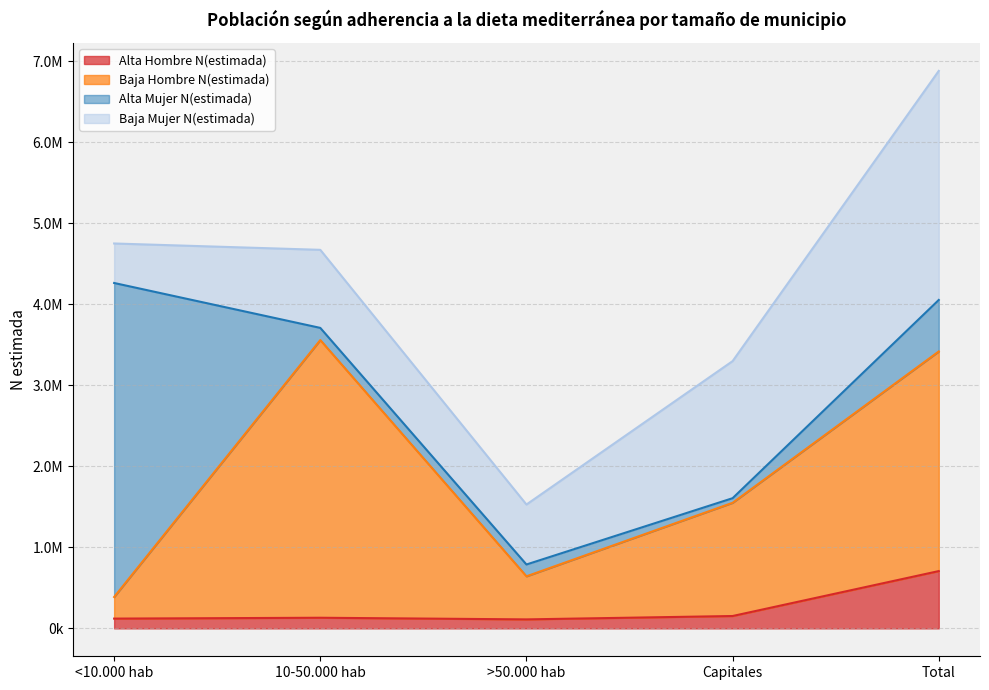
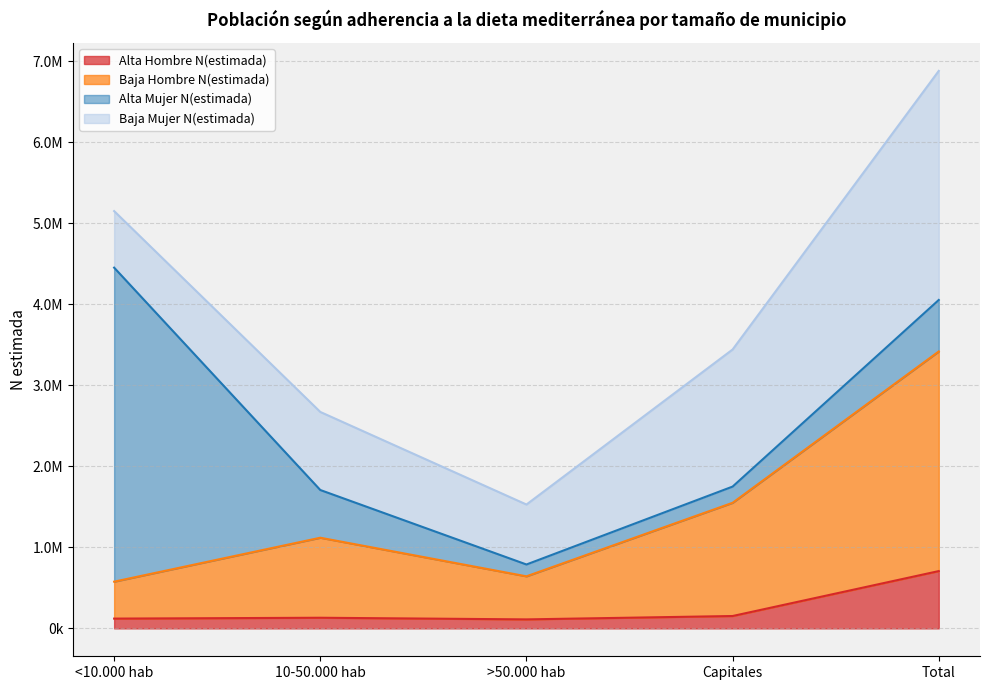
  {
    "Alta Hombre N(estimada)": {
      "<10.000 hab": 100000,
      "10-50.000 hab": 100000,
      ">50.000 hab": 100000,
      "Capitales": 200000,
      "Total": 700000
    },
    "Baja Hombre N(estimada)": {
-     "<10.000 hab": 300000,
-     "10-50.000 hab": 3400000,
+     "<10.000 hab": 500000,
+     "10-50.000 hab": 1000000,
      ">50.000 hab": 500000,
      "Capitales": 1400000,
      "Total": 2700000
    },
    "Alta Mujer N(estimada)": {
      "<10.000 hab": 3900000,
-     "10-50.000 hab": 100000,
+     "10-50.000 hab": 600000,
      ">50.000 hab": 100000,
-     "Capitales": 100000,
+     "Capitales": 200000,
      "Total": 600000
    },
    "Baja Mujer N(estimada)": {
-     "<10.000 hab": 500000,
+     "<10.000 hab": 700000,
      "10-50.000 hab": 1000000,
      ">50.000 hab": 700000,
      "Capitales": 1700000,
      "Total": 2800000
    }
  }
